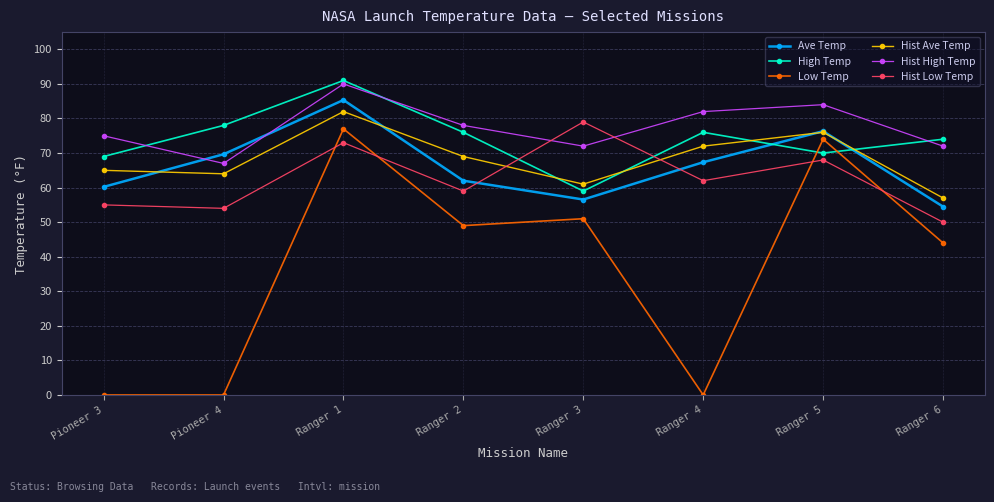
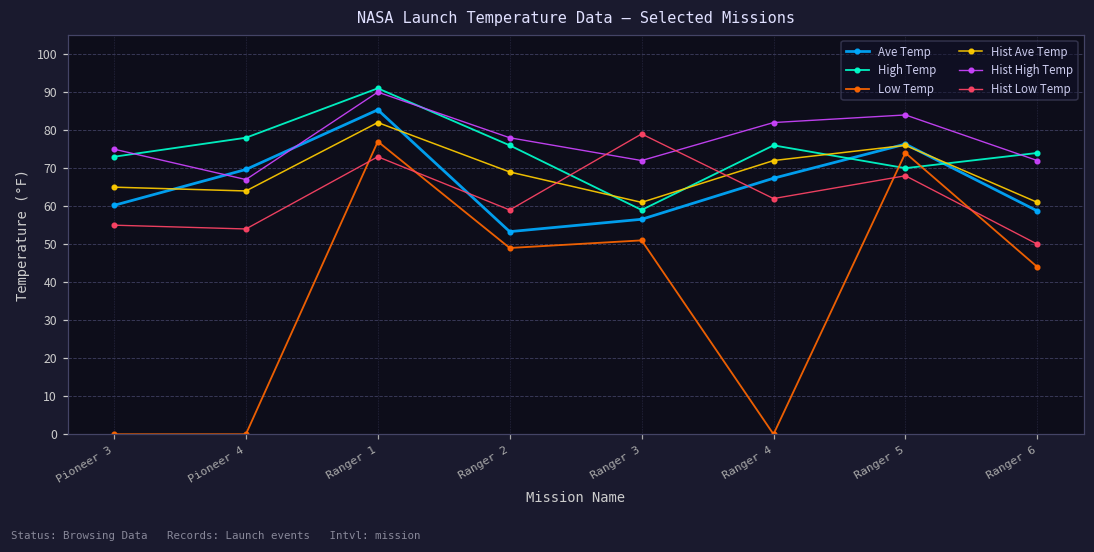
  {
    "Ave Temp": {
      "Pioneer 3": 60,
      "Pioneer 4": 70,
      "Ranger 1": 85,
-     "Ranger 2": 62,
+     "Ranger 2": 53,
      "Ranger 3": 57,
      "Ranger 4": 67,
-     "Ranger 6": 55
+     "Ranger 6": 59
    },
    "High Temp": {
-     "Pioneer 3": 69,
+     "Pioneer 3": 73,
      "Pioneer 4": 78,
      "Ranger 1": 91,
      "Ranger 2": 76,
      "Ranger 3": 59,
      "Ranger 4": 76,
      "Ranger 5": 70,
      "Ranger 6": 74
    },
    "Low Temp": {
      "Pioneer 3": 0,
      "Pioneer 4": 0,
      "Ranger 1": 77,
      "Ranger 2": 49,
      "Ranger 3": 51,
      "Ranger 4": 0,
      "Ranger 5": 74,
      "Ranger 6": 44
    },
    "Hist Ave Temp": {
      "Pioneer 3": 65,
      "Pioneer 4": 64,
      "Ranger 1": 82,
      "Ranger 2": 69,
      "Ranger 3": 61,
      "Ranger 4": 72,
-     "Ranger 6": 57
+     "Ranger 6": 61
    },
    "Hist High Temp": {
      "Pioneer 3": 75,
      "Pioneer 4": 67,
      "Ranger 1": 90,
      "Ranger 2": 78,
      "Ranger 3": 72,
      "Ranger 4": 82,
      "Ranger 5": 84,
      "Ranger 6": 72
    },
    "Hist Low Temp": {
      "Pioneer 3": 55,
      "Pioneer 4": 54,
      "Ranger 1": 73,
      "Ranger 2": 59,
      "Ranger 3": 79,
      "Ranger 4": 62,
      "Ranger 5": 68,
      "Ranger 6": 50
    }
  }
